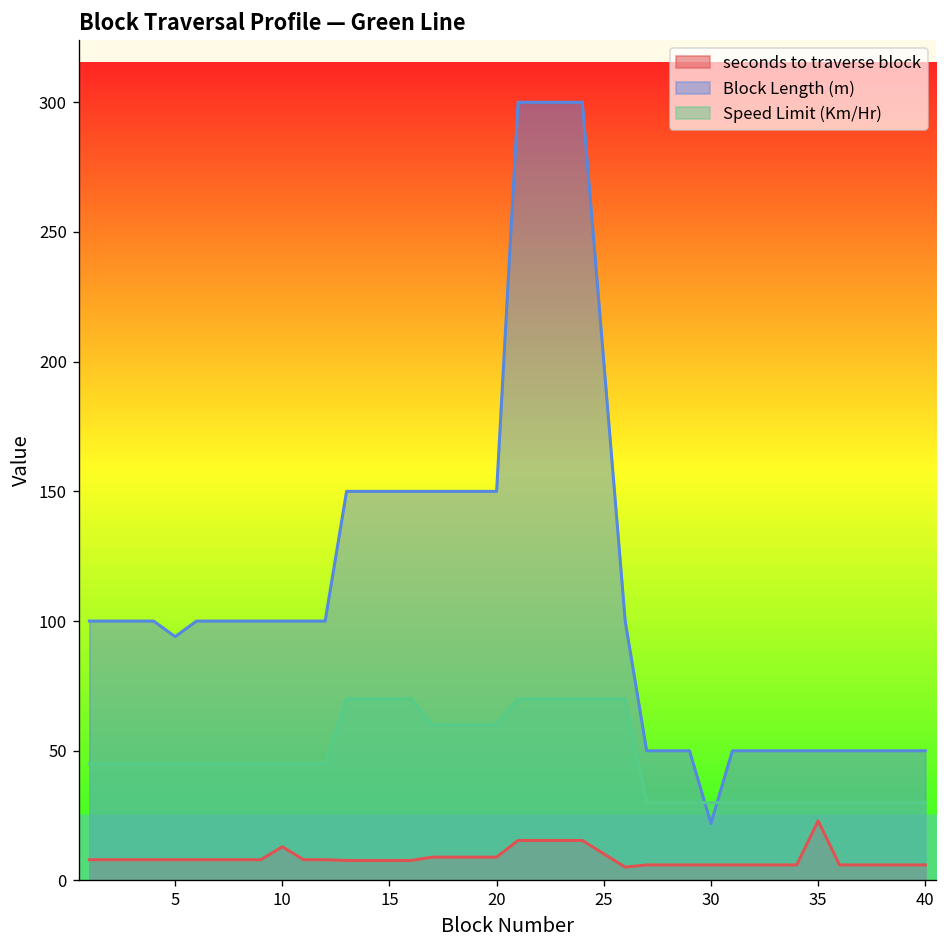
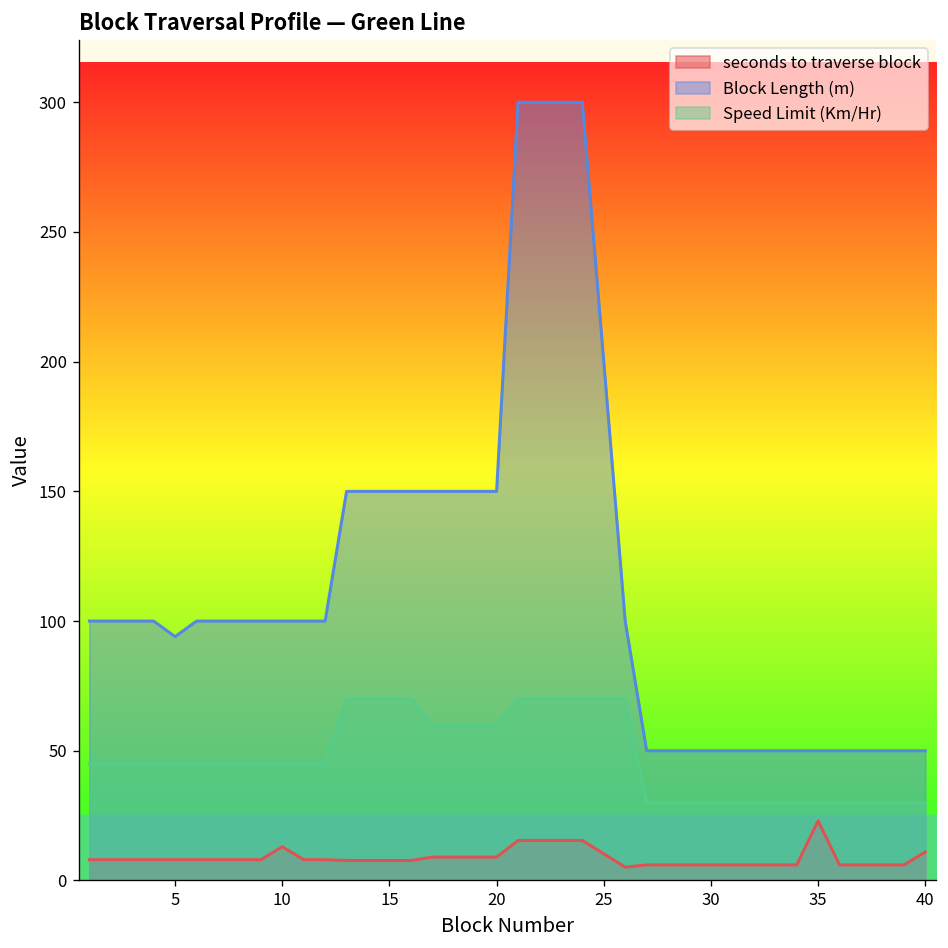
  {
    "seconds to traverse block": {
      "5": 8,
      "10": 13,
      "15": 8,
      "20": 9,
      "25": 10,
      "30": 6,
      "35": 23,
-     "40": 6
+     "40": 11
    },
    "Block Length (m)": {
      "5": 94,
      "10": 100,
      "15": 150,
      "20": 150,
      "25": 200,
-     "30": 22,
+     "30": 50,
      "35": 50,
      "40": 50
    },
    "Speed Limit (Km/Hr)": {
      "5": 45,
      "10": 45,
      "15": 70,
      "20": 60,
      "25": 70,
      "30": 30,
      "35": 30,
      "40": 30
    }
  }
